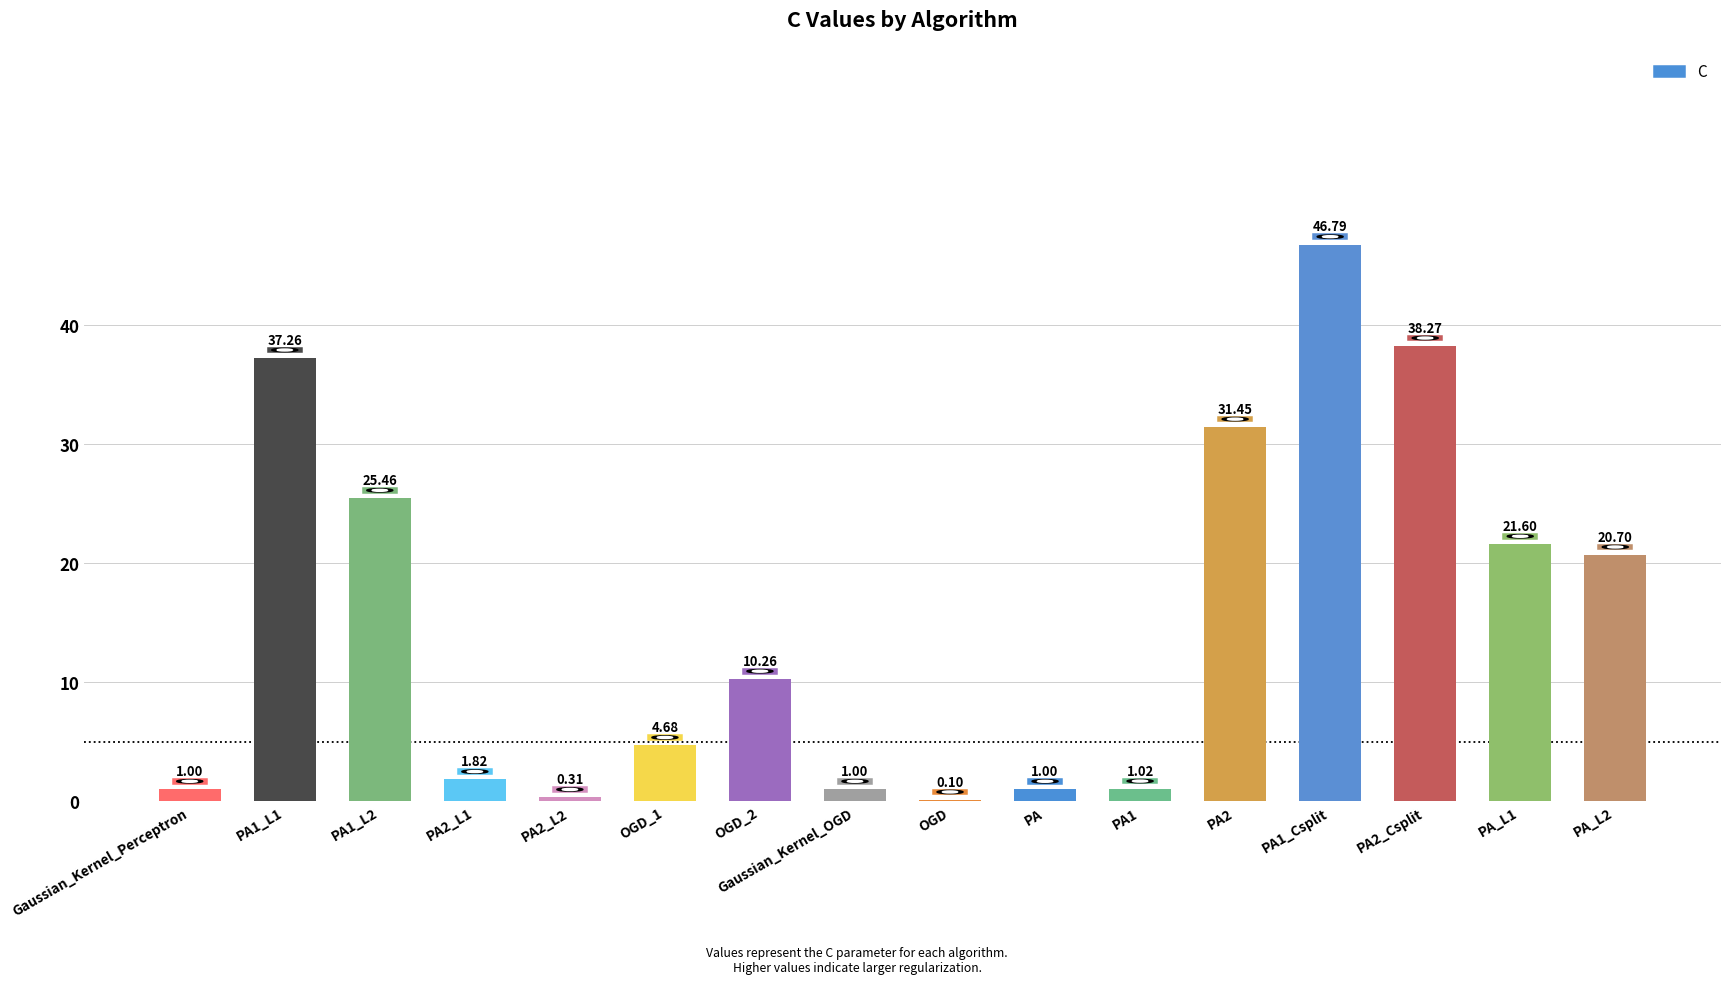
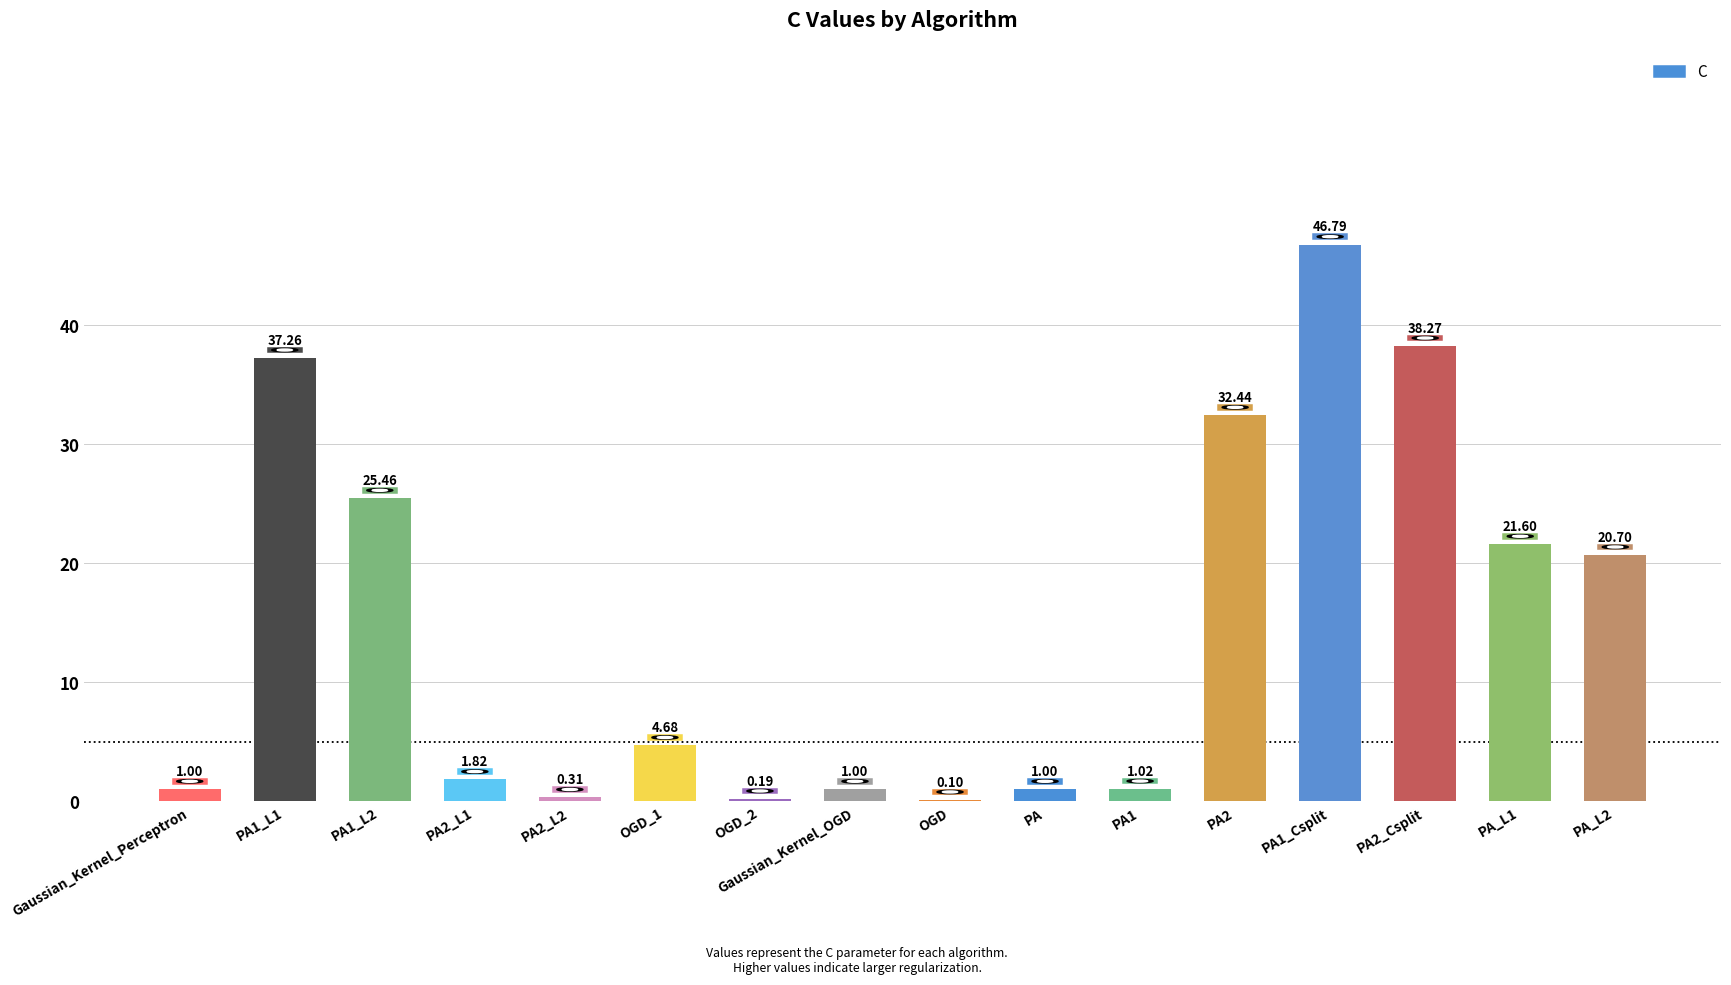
  {
    "Gaussian_Kernel_Perceptron": 1.00,
    "PA1_L1": 37.26,
    "PA1_L2": 25.46,
    "PA2_L1": 1.82,
    "PA2_L2": 0.31,
    "OGD_1": 4.68,
-   "OGD_2": 10.26,
+   "OGD_2": 0.19,
    "Gaussian_Kernel_OGD": 1.00,
    "OGD": 0.10,
    "PA": 1.00,
    "PA1": 1.02,
-   "PA2": 31.45,
+   "PA2": 32.44,
    "PA1_Csplit": 46.79,
    "PA2_Csplit": 38.27,
    "PA_L1": 21.60,
    "PA_L2": 20.70
  }
